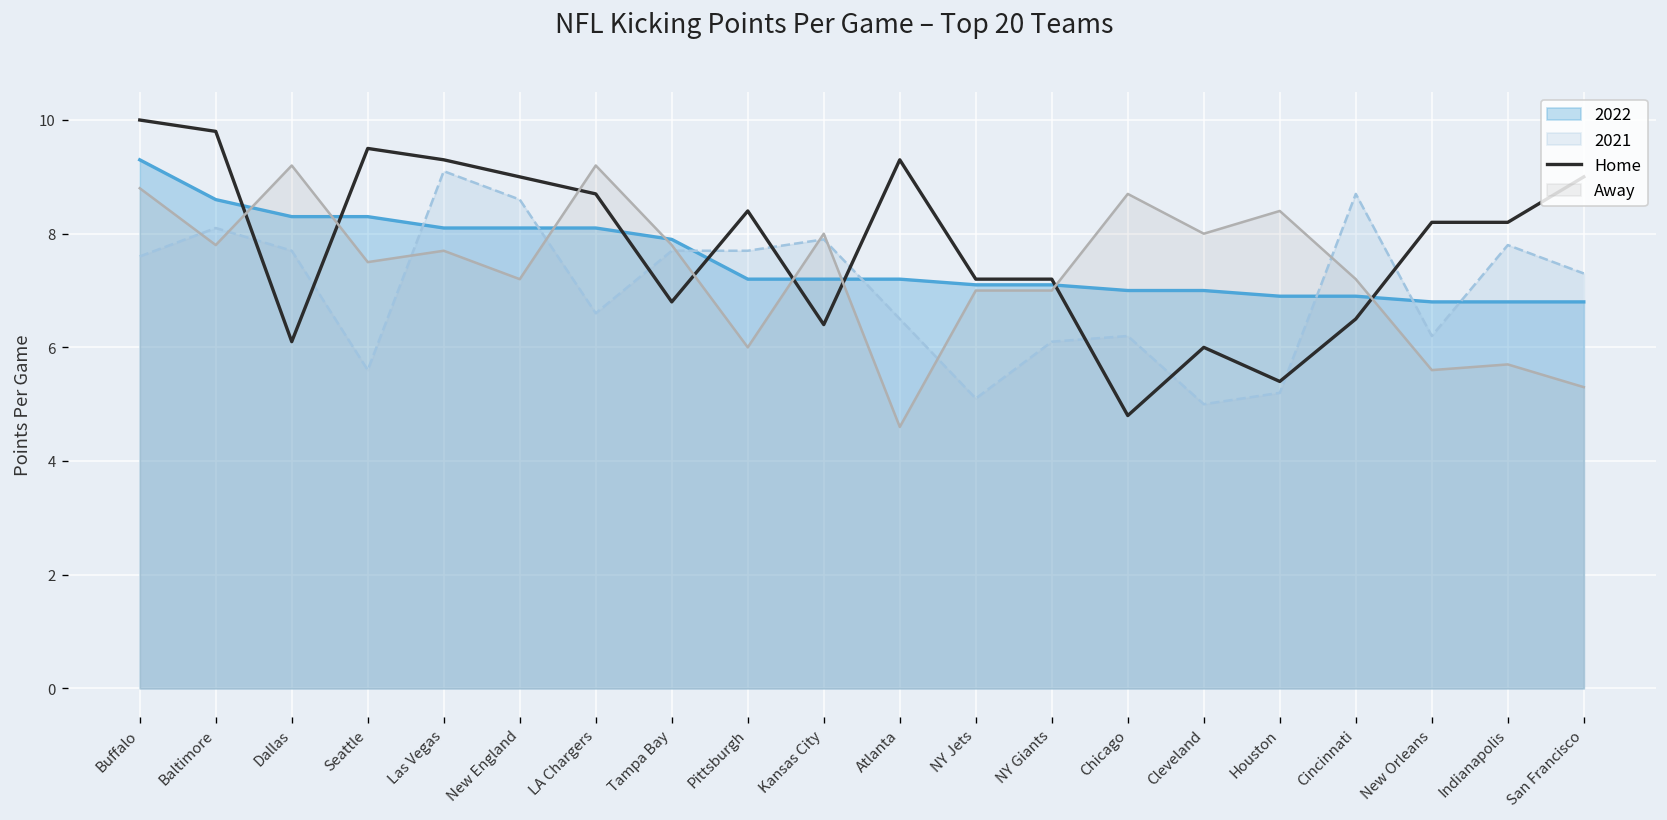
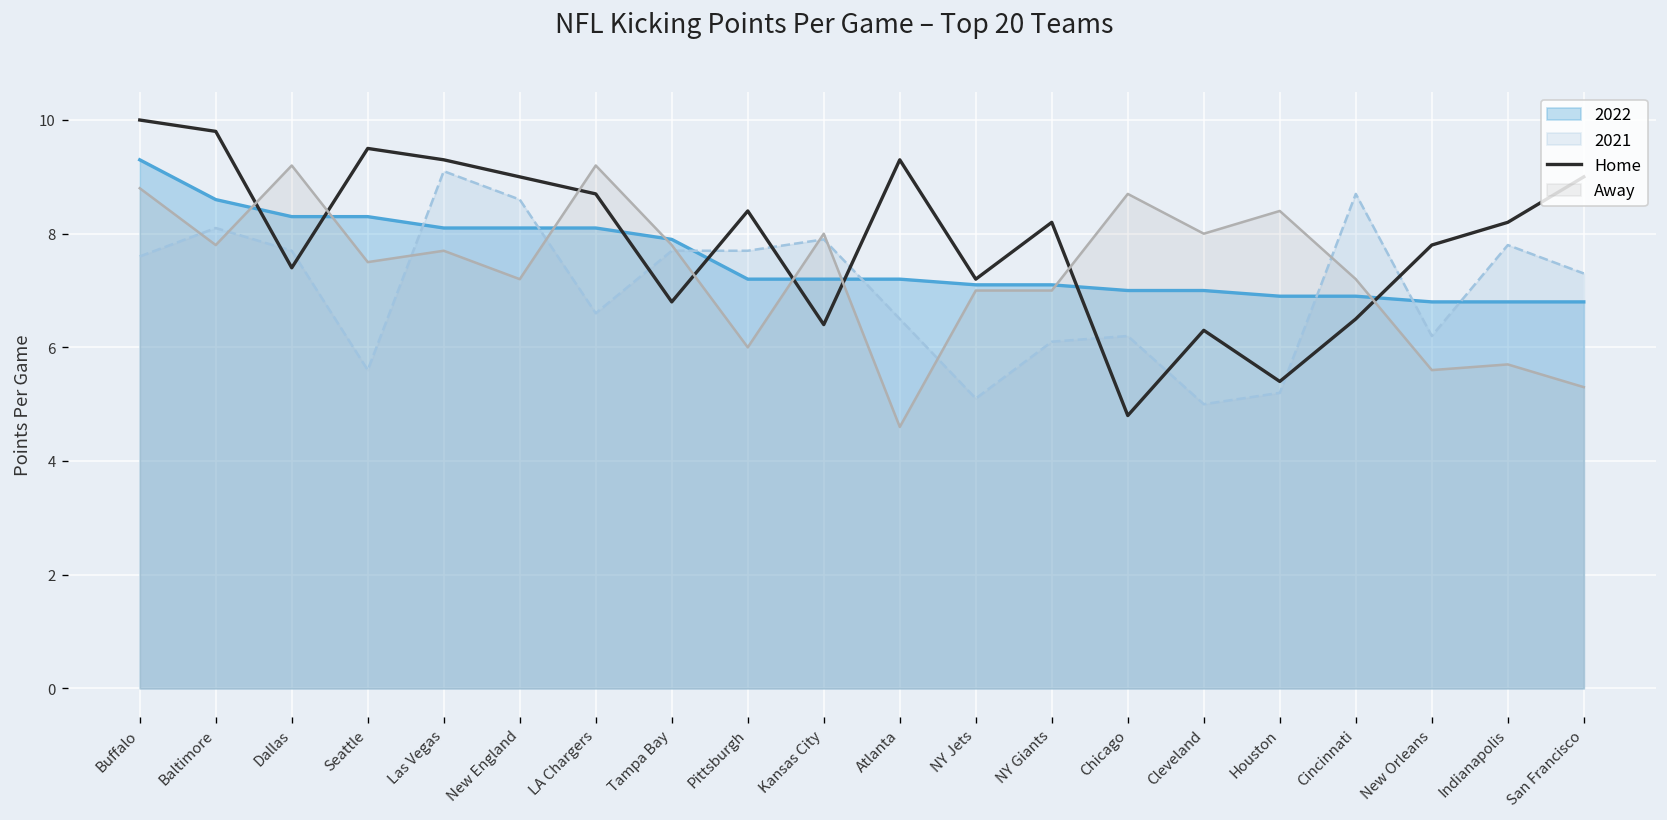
  {
    "Home": {
      "Buffalo": 10.0,
      "Baltimore": 9.8,
-     "Dallas": 6.1,
+     "Dallas": 7.4,
      "Seattle": 9.5,
      "Las Vegas": 9.3,
      "New England": 9.0,
      "LA Chargers": 8.7,
      "Tampa Bay": 6.8,
      "Pittsburgh": 8.4,
      "Kansas City": 6.4,
      "Atlanta": 9.3,
      "NY Jets": 7.2,
-     "NY Giants": 7.2,
+     "NY Giants": 8.2,
      "Chicago": 4.8,
-     "Cleveland": 6.0,
+     "Cleveland": 6.3,
      "Houston": 5.4,
      "Cincinnati": 6.5,
-     "New Orleans": 8.2,
+     "New Orleans": 7.8,
      "Indianapolis": 8.2
    }
  }
